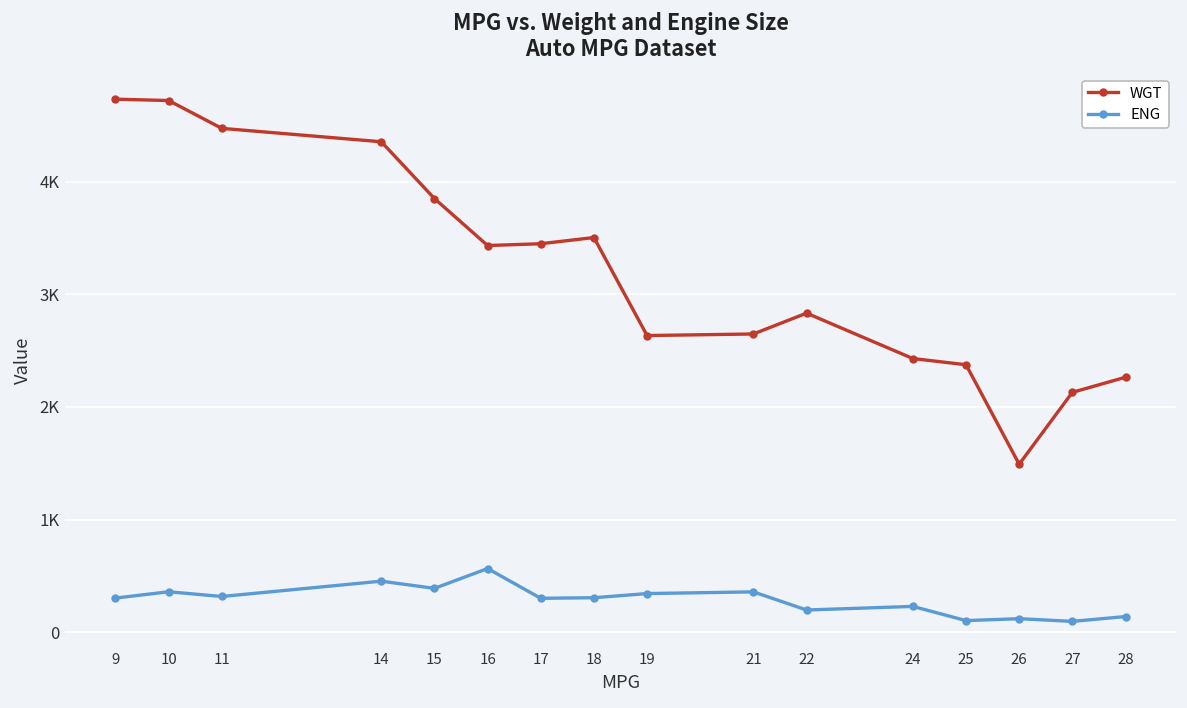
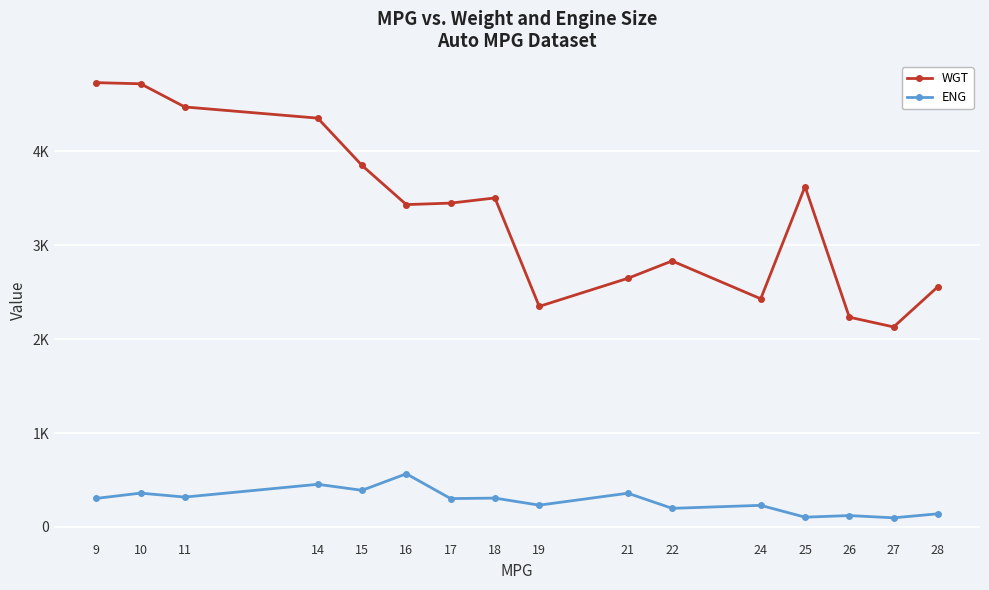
  {
    "WGT": {
      "9": 4700,
      "10": 4700,
      "11": 4500,
      "14": 4400,
      "15": 3900,
      "16": 3400,
      "17": 3400,
      "18": 3500,
-     "19": 2600,
+     "19": 2300,
      "21": 2600,
      "22": 2800,
      "24": 2400,
-     "25": 2400,
-     "26": 1500,
+     "25": 3600,
+     "26": 2200,
      "27": 2100,
-     "28": 2300
+     "28": 2600
    },
    "ENG": {
      "9": 300,
      "10": 400,
      "11": 300,
      "14": 500,
      "15": 400,
      "16": 600,
      "17": 300,
      "18": 300,
-     "19": 300,
+     "19": 200,
      "21": 400,
      "22": 200,
      "24": 200,
      "25": 100,
      "26": 100,
      "27": 100,
      "28": 100
    }
  }
